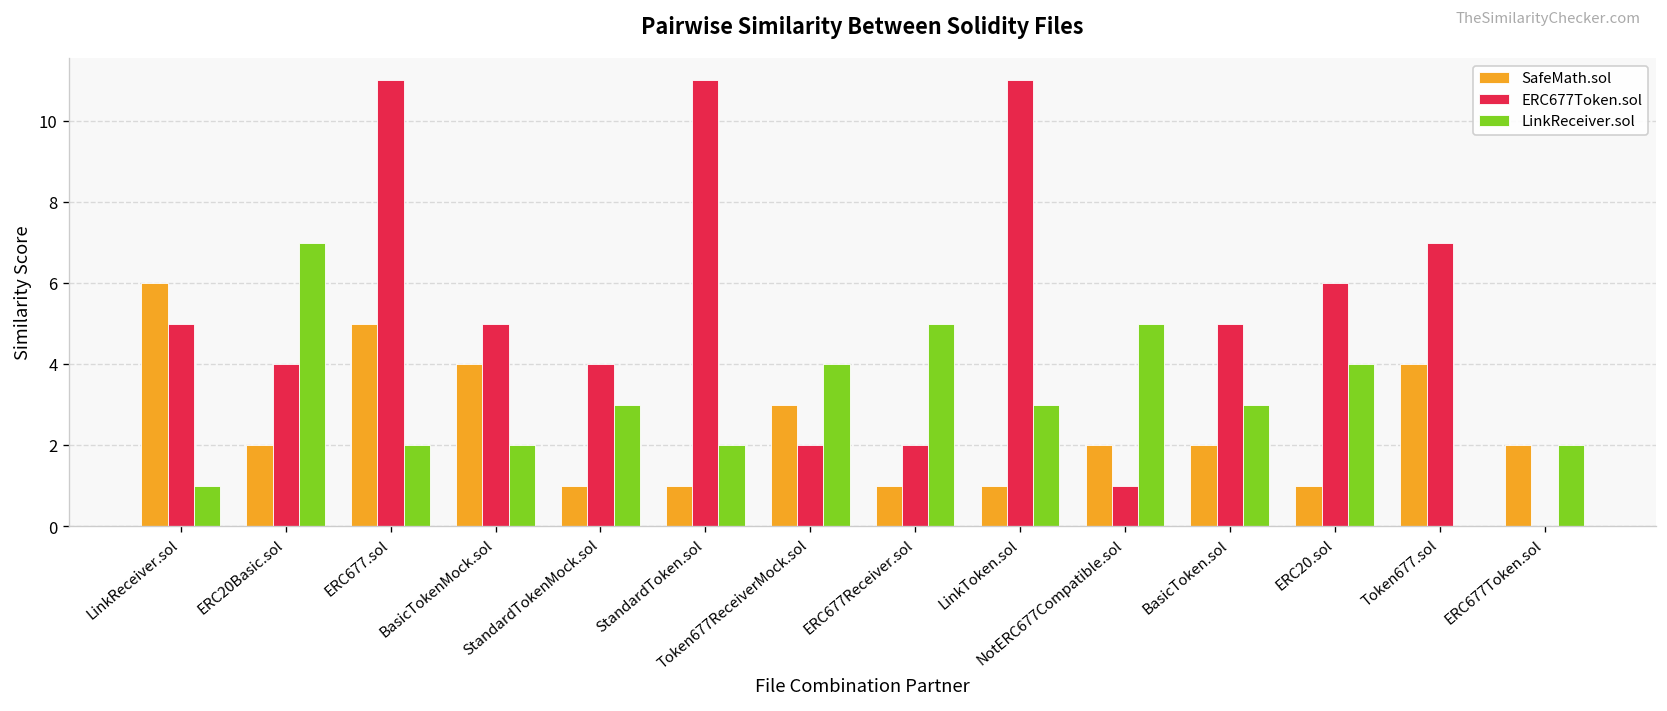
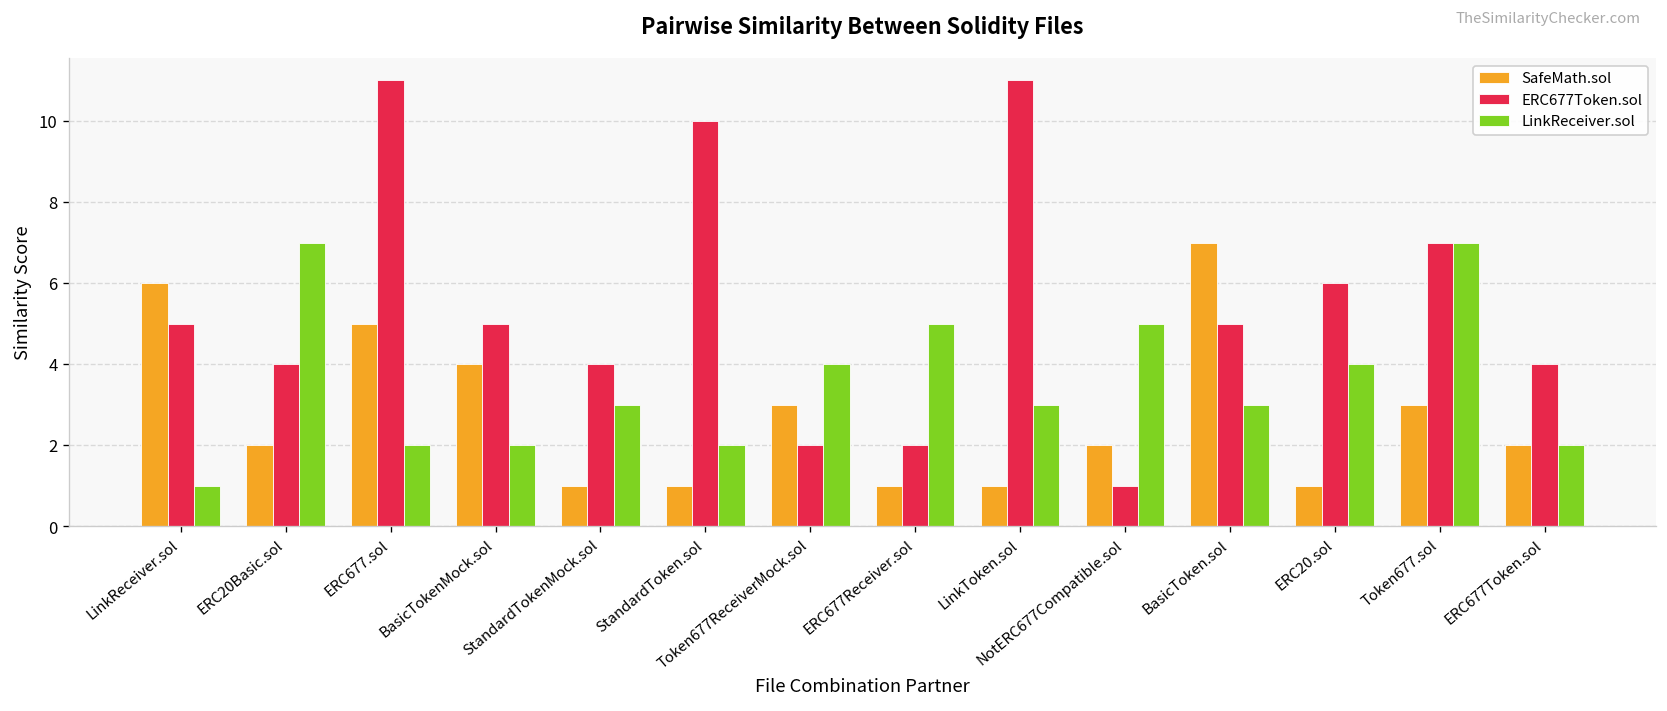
  {
    "SafeMath.sol": {
      "LinkReceiver.sol": 6,
      "ERC20Basic.sol": 2,
      "ERC677.sol": 5,
      "BasicTokenMock.sol": 4,
      "StandardTokenMock.sol": 1,
      "StandardToken.sol": 1,
      "Token677ReceiverMock.sol": 3,
      "ERC677Receiver.sol": 1,
      "LinkToken.sol": 1,
      "NotERC677Compatible.sol": 2,
-     "BasicToken.sol": 2,
+     "BasicToken.sol": 7,
      "ERC20.sol": 1,
-     "Token677.sol": 4,
+     "Token677.sol": 3,
      "ERC677Token.sol": 2
    },
    "ERC677Token.sol": {
      "LinkReceiver.sol": 5,
      "ERC20Basic.sol": 4,
      "ERC677.sol": 11,
      "BasicTokenMock.sol": 5,
      "StandardTokenMock.sol": 4,
-     "StandardToken.sol": 11,
+     "StandardToken.sol": 10,
      "Token677ReceiverMock.sol": 2,
      "ERC677Receiver.sol": 2,
      "LinkToken.sol": 11,
      "NotERC677Compatible.sol": 1,
      "BasicToken.sol": 5,
      "ERC20.sol": 6,
      "Token677.sol": 7,
-     "ERC677Token.sol": 0
+     "ERC677Token.sol": 4
    },
    "LinkReceiver.sol": {
      "LinkReceiver.sol": 1,
      "ERC20Basic.sol": 7,
      "ERC677.sol": 2,
      "BasicTokenMock.sol": 2,
      "StandardTokenMock.sol": 3,
      "StandardToken.sol": 2,
      "Token677ReceiverMock.sol": 4,
      "ERC677Receiver.sol": 5,
      "LinkToken.sol": 3,
      "NotERC677Compatible.sol": 5,
      "BasicToken.sol": 3,
      "ERC20.sol": 4,
-     "Token677.sol": 0,
+     "Token677.sol": 7,
      "ERC677Token.sol": 2
    }
  }
